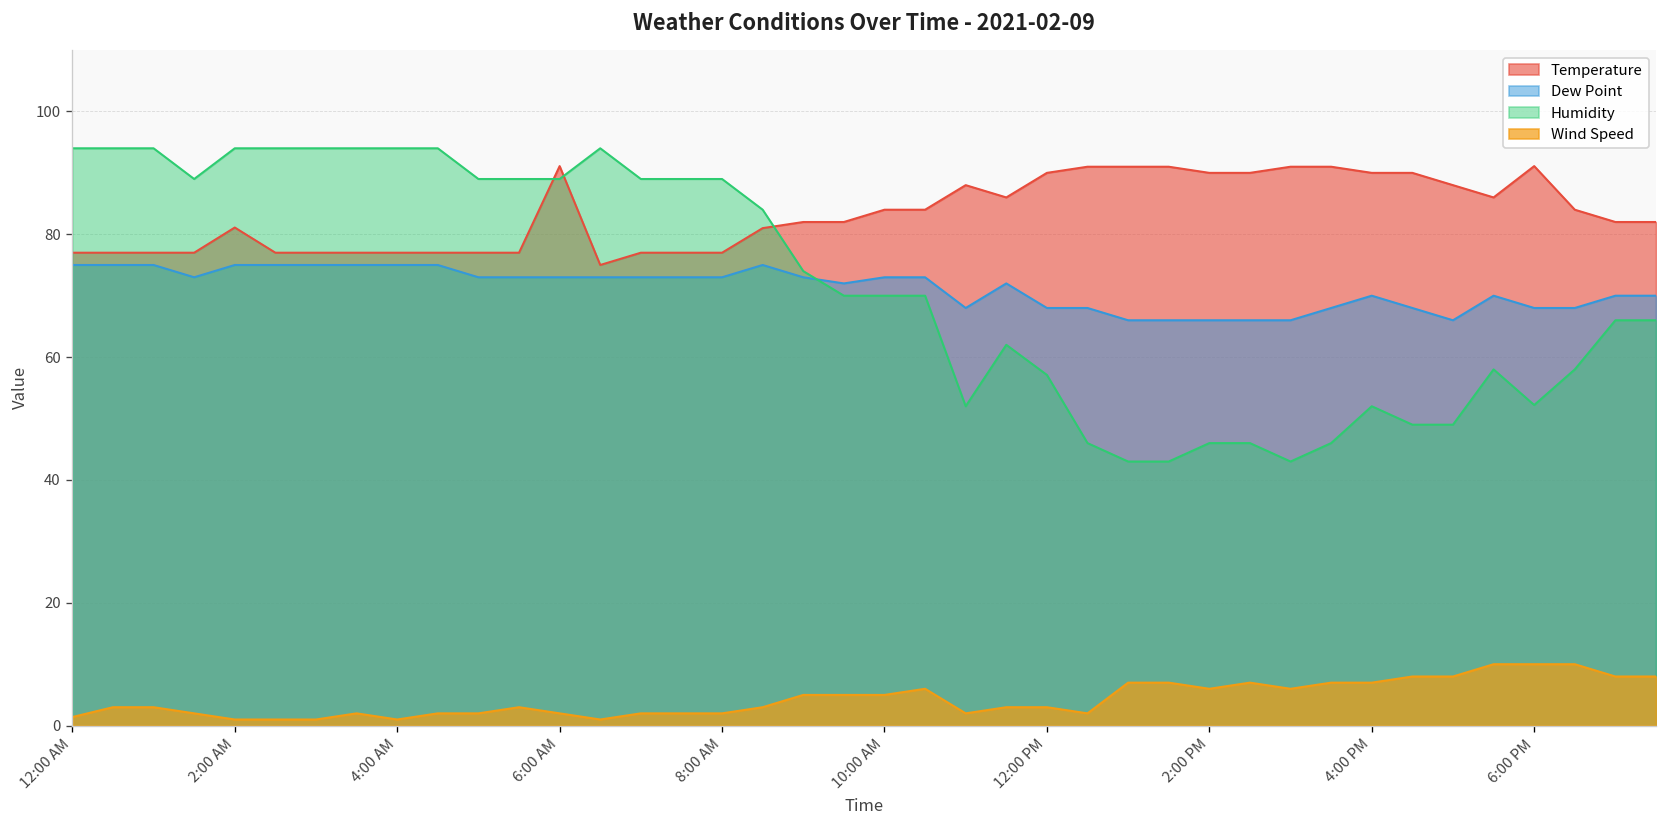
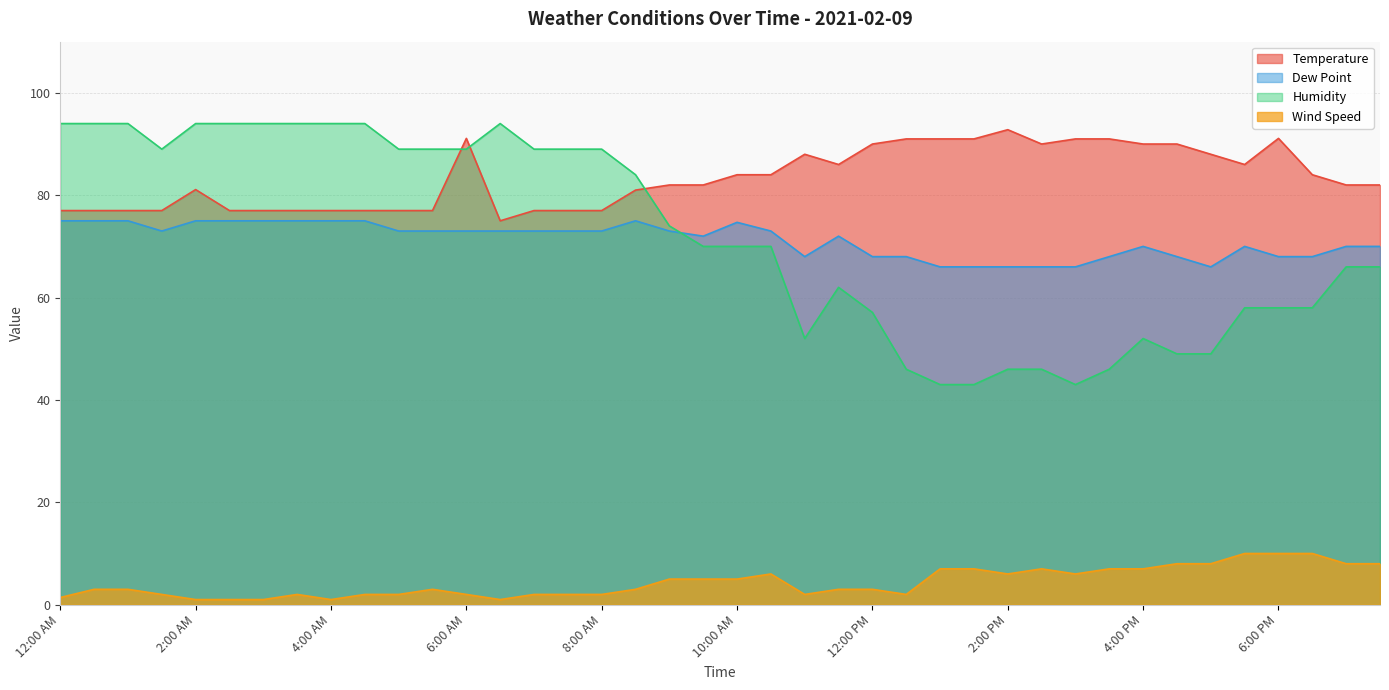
  {
    "Temperature": {
      "12:00 AM": 77,
      "2:00 AM": 81,
      "4:00 AM": 77,
      "6:00 AM": 91,
      "8:00 AM": 77,
      "10:00 AM": 84,
      "12:00 PM": 90,
-     "2:00 PM": 90,
+     "2:00 PM": 93,
      "4:00 PM": 90,
      "6:00 PM": 91
    },
    "Dew Point": {
      "12:00 AM": 75,
      "2:00 AM": 75,
      "4:00 AM": 75,
      "6:00 AM": 73,
      "8:00 AM": 73,
-     "10:00 AM": 73,
+     "10:00 AM": 75,
      "12:00 PM": 68,
      "2:00 PM": 66,
      "4:00 PM": 70,
      "6:00 PM": 68
    },
    "Humidity": {
      "12:00 AM": 94,
      "2:00 AM": 94,
      "4:00 AM": 94,
      "6:00 AM": 89,
      "8:00 AM": 89,
      "10:00 AM": 70,
      "12:00 PM": 57,
      "2:00 PM": 46,
      "4:00 PM": 52,
-     "6:00 PM": 52
+     "6:00 PM": 58
    },
    "Wind Speed": {
      "12:00 AM": 1,
      "2:00 AM": 1,
      "4:00 AM": 1,
      "6:00 AM": 2,
      "8:00 AM": 2,
      "10:00 AM": 5,
      "12:00 PM": 3,
      "2:00 PM": 6,
      "4:00 PM": 7,
      "6:00 PM": 10
    }
  }
